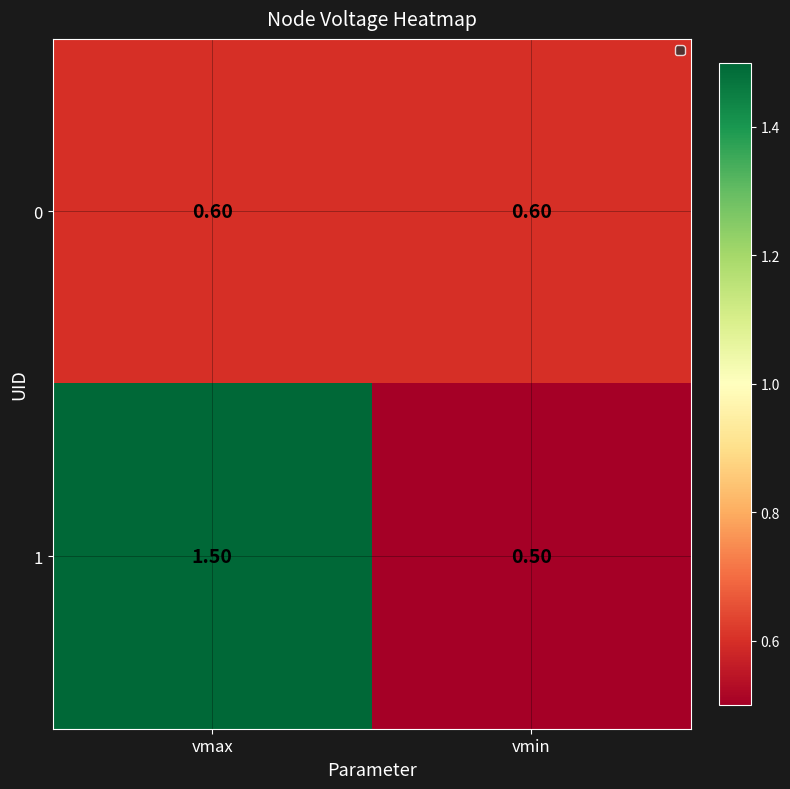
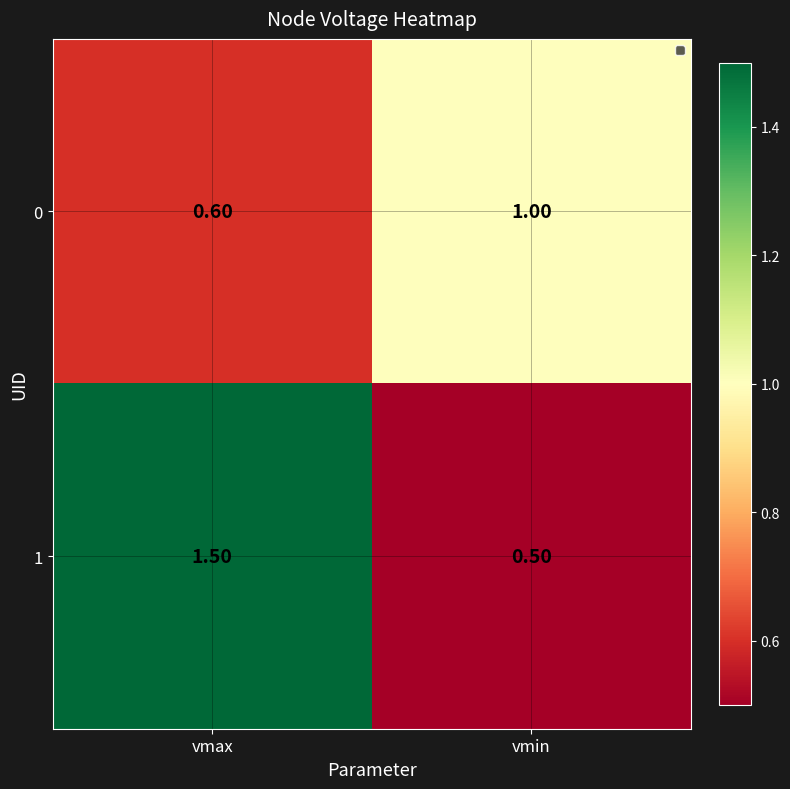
  {
    "0": {
      "vmax": 0.60,
-     "vmin": 0.60
+     "vmin": 1.00
    },
    "1": {
      "vmax": 1.50,
      "vmin": 0.50
    }
  }
